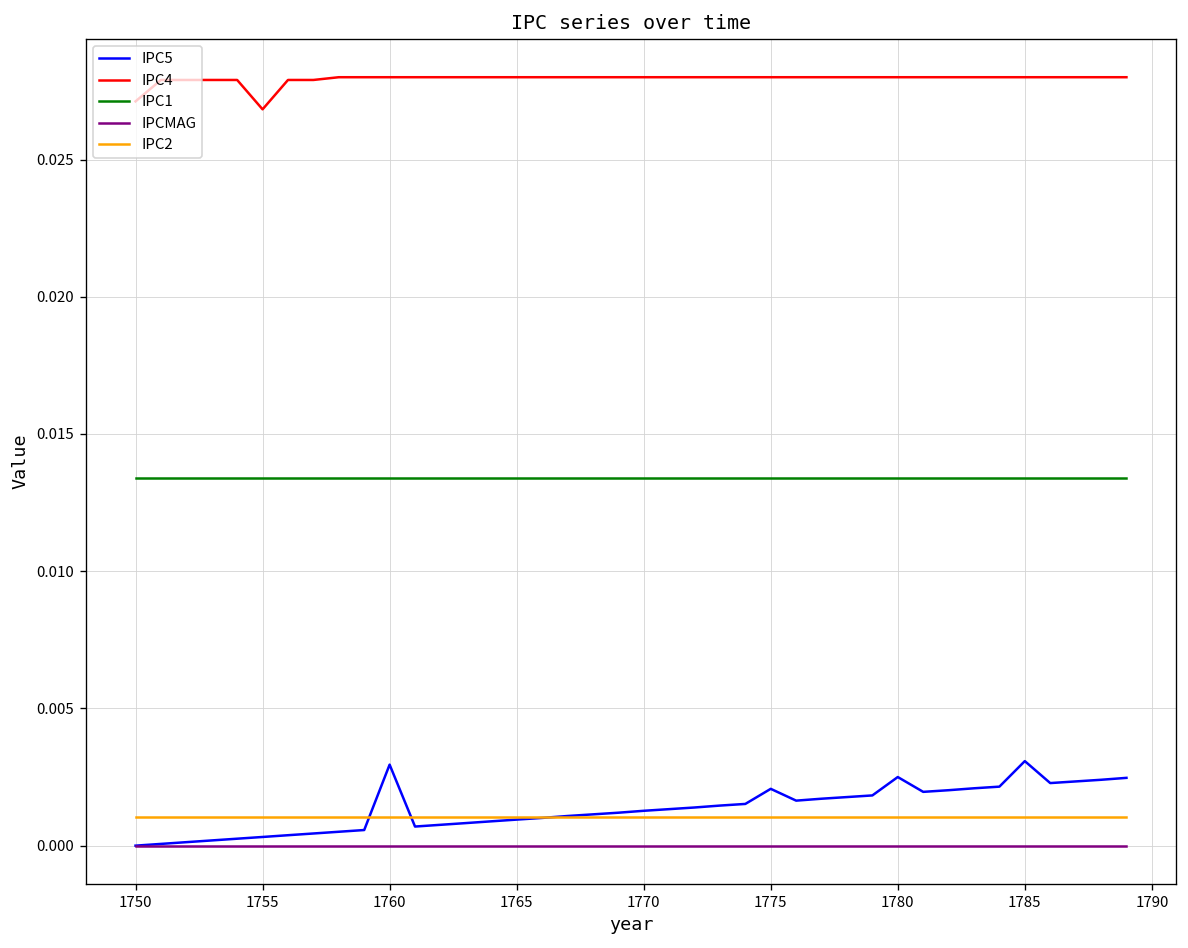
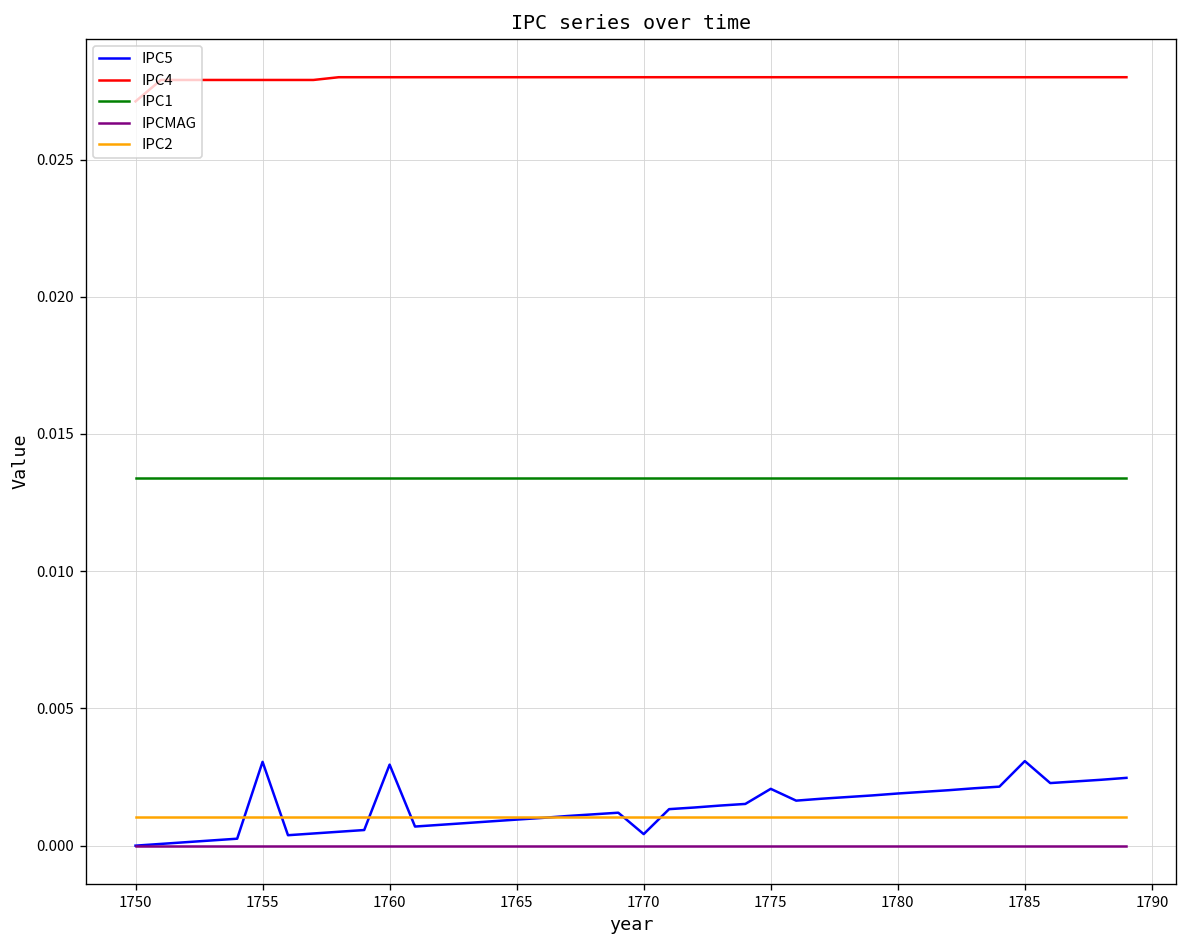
  {
    "IPC5": {
-     "1755": 0.0003,
+     "1755": 0.0031,
      "1760": 0.0030,
-     "1770": 0.0013,
+     "1770": 0.0004,
      "1775": 0.0021,
-     "1780": 0.0025,
+     "1780": 0.0019,
      "1785": 0.0031
    },
    "IPC4": {
-     "1755": 0.0268,
+     "1755": 0.0279,
      "1760": 0.0280,
      "1765": 0.0280,
      "1770": 0.0280,
      "1775": 0.0280,
      "1780": 0.0280,
      "1785": 0.0280
    },
    "IPC1": {
      "1750": 0.0134,
      "1755": 0.0134,
      "1760": 0.0134,
      "1765": 0.0134,
      "1770": 0.0134,
      "1775": 0.0134,
      "1780": 0.0134,
      "1785": 0.0134
    },
    "IPCMAG": {
      "1755": 0.0000,
      "1760": 0.0000,
      "1765": 0.0000,
      "1770": 0.0000,
      "1775": 0.0000,
      "1780": 0.0000,
      "1785": 0.0000
    },
    "IPC2": {
      "1750": 0.0010,
      "1755": 0.0010,
      "1760": 0.0010,
      "1770": 0.0010,
      "1775": 0.0010,
      "1780": 0.0010,
      "1785": 0.0010
    }
  }
